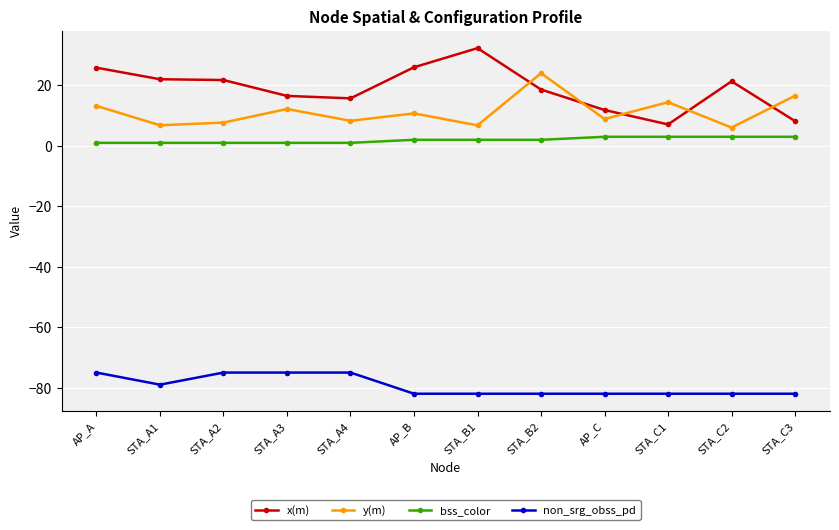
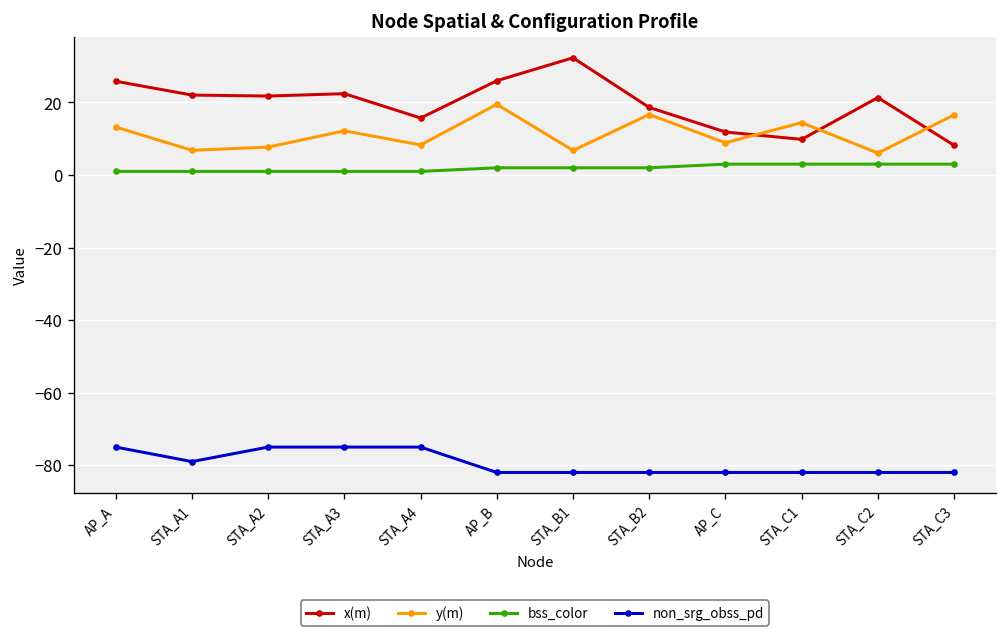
  {
    "x(m)": {
      "AP_A": 26,
      "STA_A1": 22,
      "STA_A2": 22,
-     "STA_A3": 17,
+     "STA_A3": 22,
      "STA_A4": 16,
      "AP_B": 26,
      "STA_B1": 32,
      "STA_B2": 19,
      "AP_C": 12,
-     "STA_C1": 7,
+     "STA_C1": 10,
      "STA_C2": 21,
      "STA_C3": 8
    },
    "y(m)": {
      "AP_A": 13,
      "STA_A1": 7,
      "STA_A2": 8,
      "STA_A3": 12,
      "STA_A4": 8,
-     "AP_B": 11,
+     "AP_B": 19,
      "STA_B1": 7,
-     "STA_B2": 24,
+     "STA_B2": 17,
      "AP_C": 9,
      "STA_C1": 14,
      "STA_C2": 6,
      "STA_C3": 17
    },
    "bss_color": {
      "AP_A": 1,
      "STA_A1": 1,
      "STA_A2": 1,
      "STA_A3": 1,
      "STA_A4": 1,
      "AP_B": 2,
      "STA_B1": 2,
      "STA_B2": 2,
      "AP_C": 3,
      "STA_C1": 3,
      "STA_C2": 3,
      "STA_C3": 3
    },
    "non_srg_obss_pd": {
      "AP_A": -75,
      "STA_A1": -79,
      "STA_A2": -75,
      "STA_A3": -75,
      "STA_A4": -75,
      "AP_B": -82,
      "STA_B1": -82,
      "STA_B2": -82,
      "AP_C": -82,
      "STA_C1": -82,
      "STA_C2": -82,
      "STA_C3": -82
    }
  }
